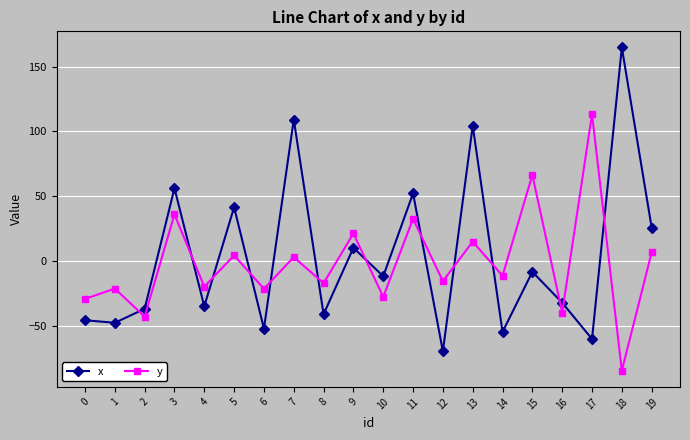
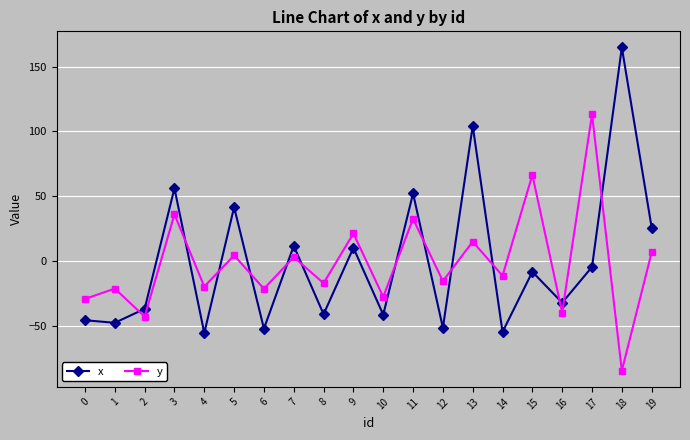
  {
    "x": {
      "0": -46,
      "1": -48,
      "2": -37,
      "3": 56,
-     "4": -35,
+     "4": -56,
      "5": 42,
      "6": -52,
-     "7": 109,
+     "7": 12,
      "8": -41,
      "9": 10,
-     "10": -12,
+     "10": -41,
      "11": 52,
-     "12": -70,
+     "12": -52,
      "13": 104,
      "14": -55,
      "15": -8,
      "16": -32,
-     "17": -60,
+     "17": -5,
      "18": 165,
      "19": 26
    },
    "y": {
      "0": -29,
      "1": -21,
      "2": -43,
      "3": 36,
      "4": -20,
      "5": 4,
      "6": -21,
      "7": 3,
      "8": -17,
      "9": 21,
      "10": -28,
      "11": 33,
      "12": -16,
      "13": 15,
      "14": -11,
      "15": 66,
      "16": -40,
      "17": 113,
      "18": -85,
      "19": 7
    }
  }
